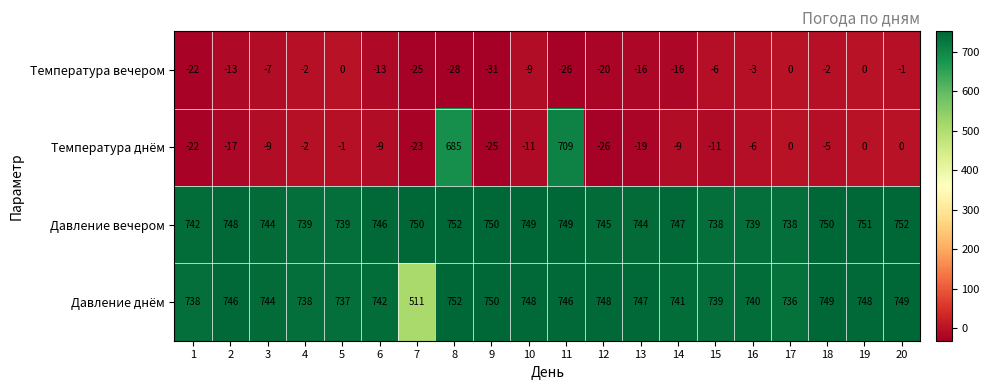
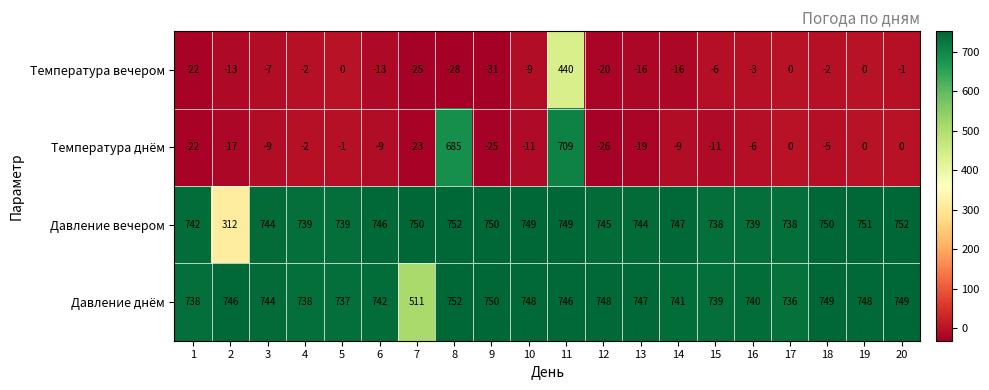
  {
    "Температура вечером": {
      "1": -22,
      "2": -13,
      "3": -7,
      "4": -2,
      "5": 0,
      "6": -13,
      "7": -25,
      "8": -28,
      "9": -31,
      "10": -9,
-     "11": -26,
+     "11": 440,
      "12": -20,
      "13": -16,
      "14": -16,
      "15": -6,
      "16": -3,
      "17": 0,
      "18": -2,
      "19": 0,
      "20": -1
    },
    "Температура днём": {
      "1": -22,
      "2": -17,
      "3": -9,
      "4": -2,
      "5": -1,
      "6": -9,
      "7": -23,
      "8": 685,
      "9": -25,
      "10": -11,
      "11": 709,
      "12": -26,
      "13": -19,
      "14": -9,
      "15": -11,
      "16": -6,
      "17": 0,
      "18": -5,
      "19": 0,
      "20": 0
    },
    "Давление вечером": {
      "1": 742,
-     "2": 748,
+     "2": 312,
      "3": 744,
      "4": 739,
      "5": 739,
      "6": 746,
      "7": 750,
      "8": 752,
      "9": 750,
      "10": 749,
      "11": 749,
      "12": 745,
      "13": 744,
      "14": 747,
      "15": 738,
      "16": 739,
      "17": 738,
      "18": 750,
      "19": 751,
      "20": 752
    },
    "Давление днём": {
      "1": 738,
      "2": 746,
      "3": 744,
      "4": 738,
      "5": 737,
      "6": 742,
      "7": 511,
      "8": 752,
      "9": 750,
      "10": 748,
      "11": 746,
      "12": 748,
      "13": 747,
      "14": 741,
      "15": 739,
      "16": 740,
      "17": 736,
      "18": 749,
      "19": 748,
      "20": 749
    }
  }
